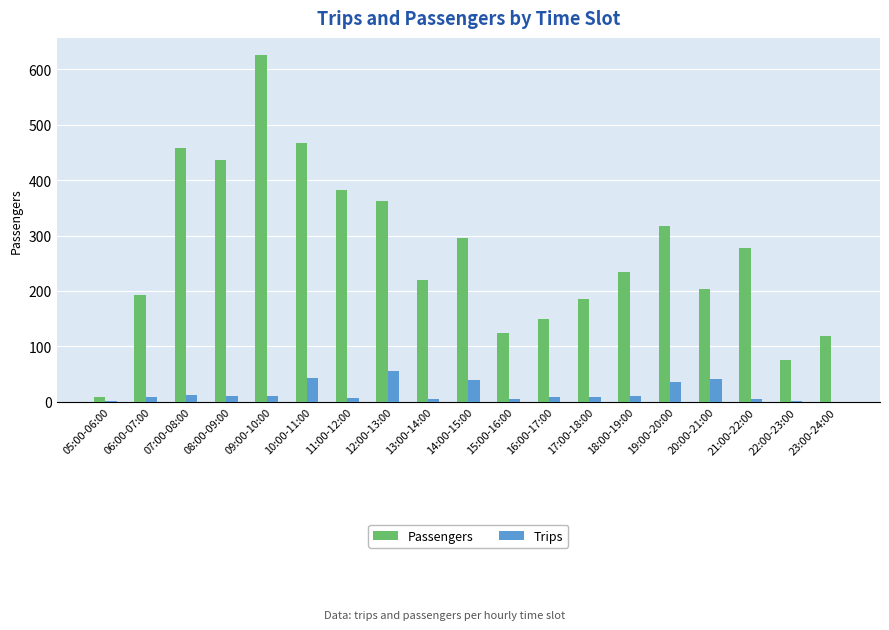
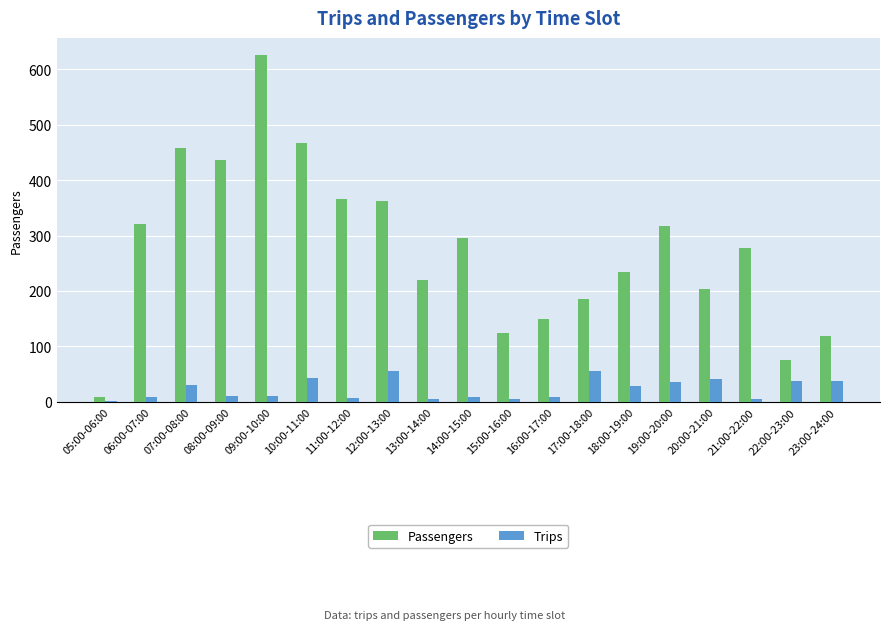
  {
    "Passengers": {
      "05:00-06:00": 10,
-     "06:00-07:00": 190,
+     "06:00-07:00": 320,
      "07:00-08:00": 460,
      "08:00-09:00": 440,
      "09:00-10:00": 630,
      "10:00-11:00": 470,
-     "11:00-12:00": 380,
+     "11:00-12:00": 370,
      "12:00-13:00": 360,
      "13:00-14:00": 220,
      "14:00-15:00": 300,
      "15:00-16:00": 130,
      "16:00-17:00": 150,
      "17:00-18:00": 190,
      "18:00-19:00": 230,
      "19:00-20:00": 320,
      "20:00-21:00": 200,
      "21:00-22:00": 280,
      "22:00-23:00": 80,
      "23:00-24:00": 120
    },
    "Trips": {
      "06:00-07:00": 10,
-     "07:00-08:00": 10,
+     "07:00-08:00": 30,
      "08:00-09:00": 10,
      "09:00-10:00": 10,
      "10:00-11:00": 40,
      "11:00-12:00": 10,
      "12:00-13:00": 60,
      "13:00-14:00": 10,
-     "14:00-15:00": 40,
+     "14:00-15:00": 10,
      "15:00-16:00": 10,
      "16:00-17:00": 10,
-     "17:00-18:00": 10,
-     "18:00-19:00": 10,
+     "17:00-18:00": 60,
+     "18:00-19:00": 30,
      "19:00-20:00": 40,
      "20:00-21:00": 40,
      "21:00-22:00": 10,
-     "22:00-23:00": 0,
-     "23:00-24:00": 0
+     "22:00-23:00": 40,
+     "23:00-24:00": 40
    }
  }
